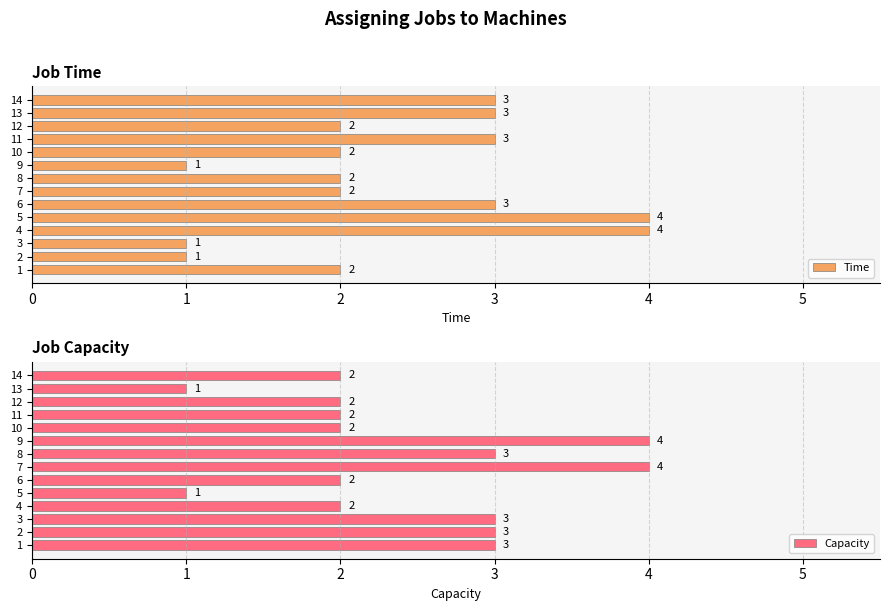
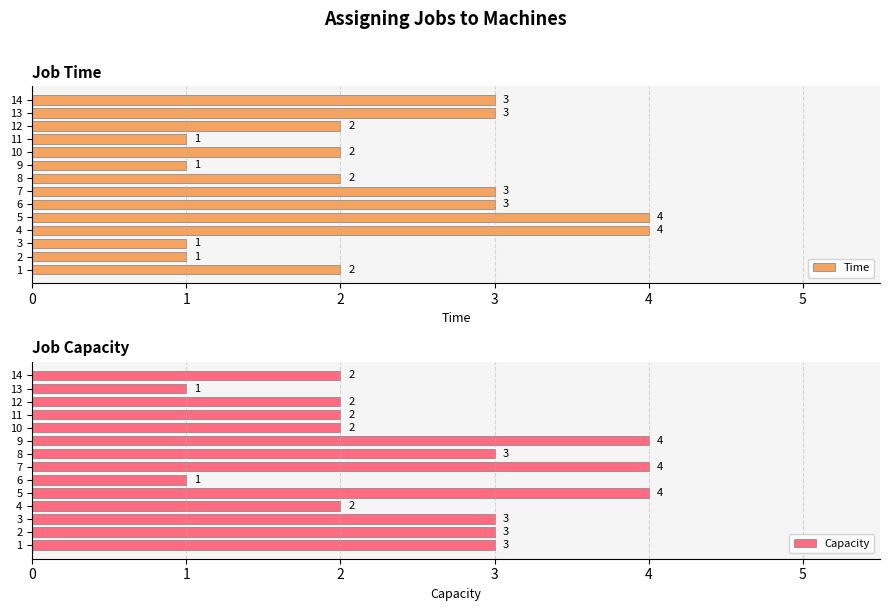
  {
    "Job Time": {
      "14": 3,
      "13": 3,
      "12": 2,
-     "11": 3,
+     "11": 1,
      "10": 2,
      "9": 1,
      "8": 2,
-     "7": 2,
+     "7": 3,
      "6": 3,
      "5": 4,
      "4": 4,
      "3": 1,
      "2": 1,
      "1": 2
    },
    "Job Capacity": {
      "14": 2,
      "13": 1,
      "12": 2,
      "11": 2,
      "10": 2,
      "9": 4,
      "8": 3,
      "7": 4,
-     "6": 2,
-     "5": 1,
+     "6": 1,
+     "5": 4,
      "4": 2,
      "3": 3,
      "2": 3,
      "1": 3
    }
  }
